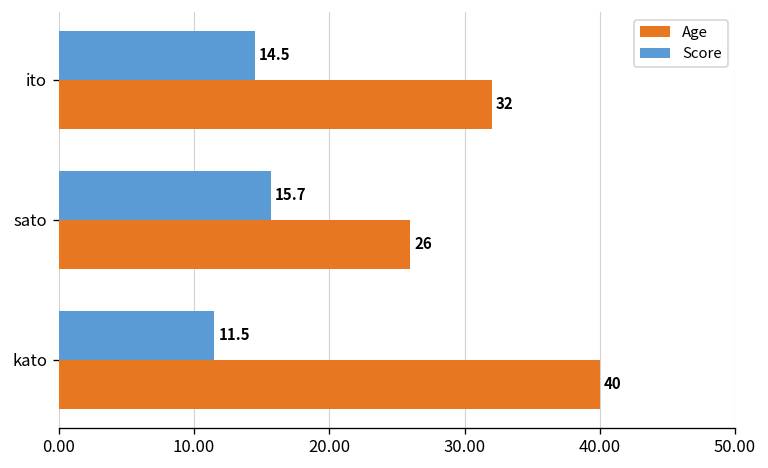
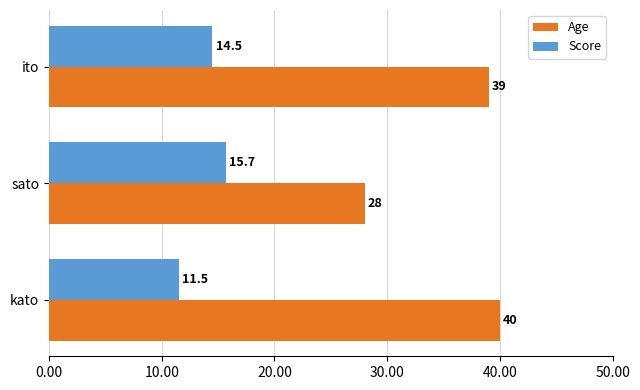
  {
    "Age": {
-     "ito": 32,
-     "sato": 26,
+     "ito": 39,
+     "sato": 28,
      "kato": 40
    },
    "Score": {
      "ito": 14.5,
      "sato": 15.7,
      "kato": 11.5
    }
  }
